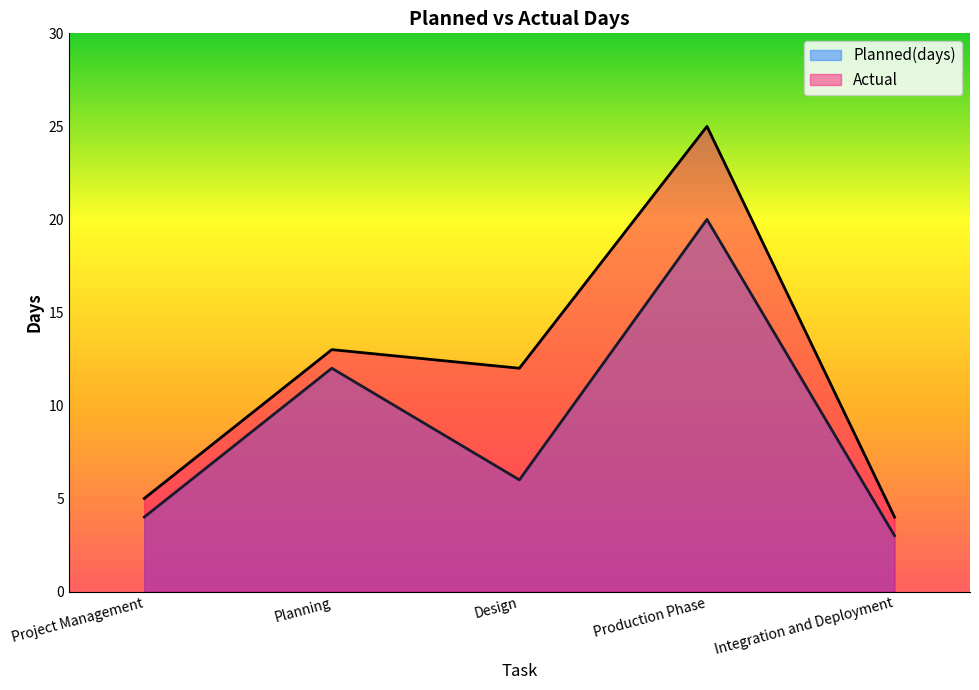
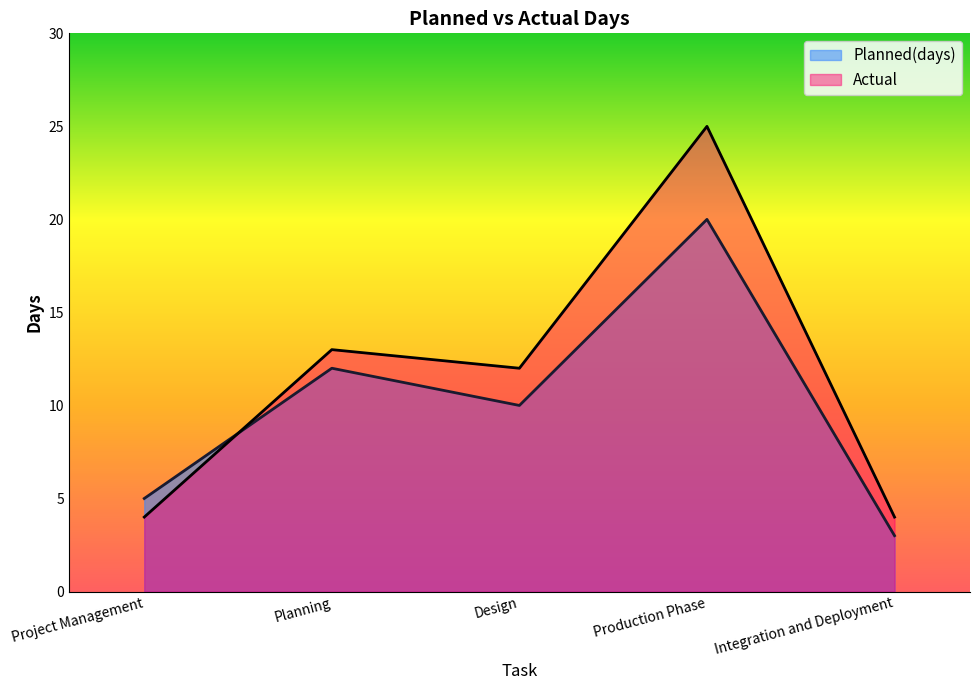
  {
    "Planned(days)": {
-     "Project Management": 4,
+     "Project Management": 5,
      "Planning": 12,
-     "Design": 6,
+     "Design": 10,
      "Production Phase": 20,
      "Integration and Deployment": 3
    },
    "Actual": {
-     "Project Management": 5,
+     "Project Management": 4,
      "Planning": 13,
      "Design": 12,
      "Production Phase": 25,
      "Integration and Deployment": 4
    }
  }
